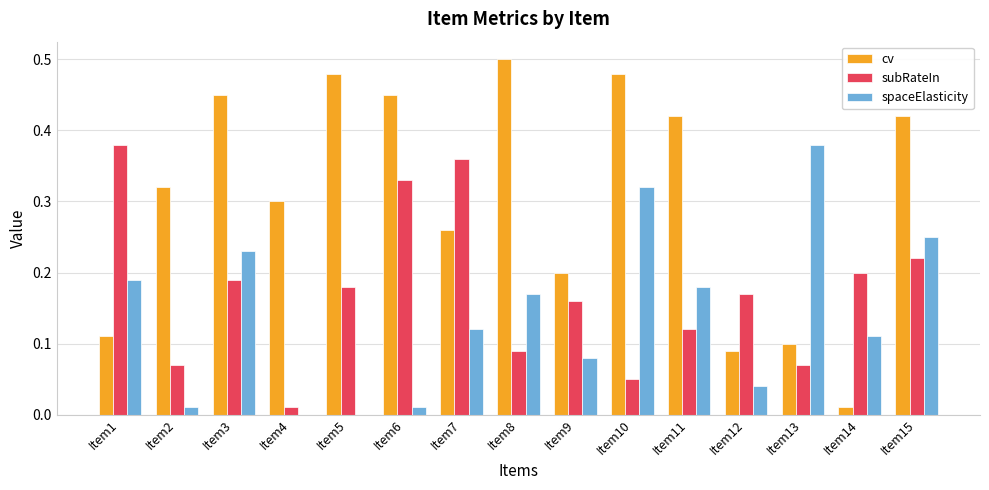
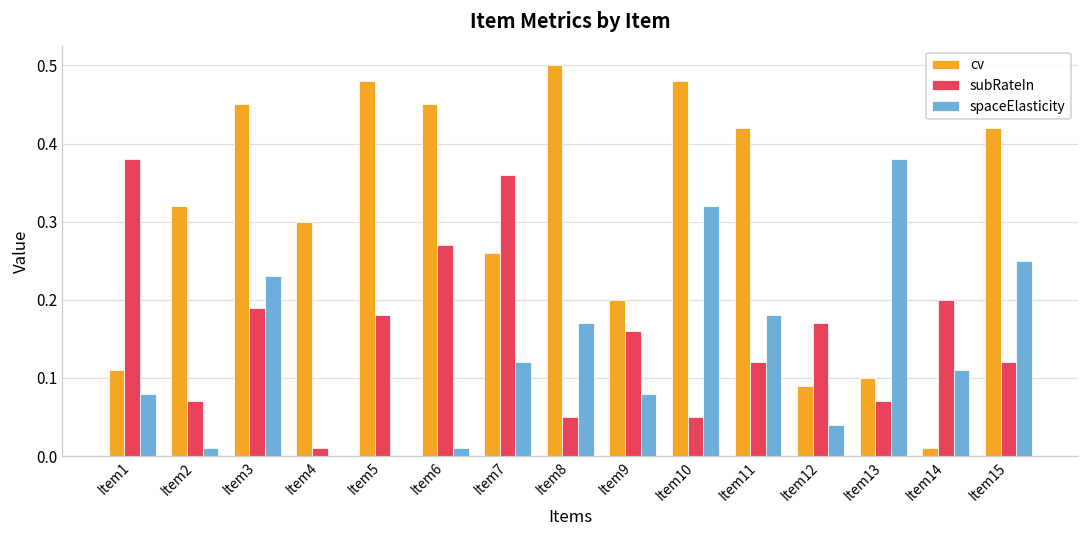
  {
    "cv": {
      "Item1": 0.11,
      "Item2": 0.32,
      "Item3": 0.45,
      "Item4": 0.30,
      "Item5": 0.48,
      "Item6": 0.45,
      "Item7": 0.26,
      "Item8": 0.50,
      "Item9": 0.20,
      "Item10": 0.48,
      "Item11": 0.42,
      "Item12": 0.09,
      "Item13": 0.10,
      "Item14": 0.01,
      "Item15": 0.42
    },
    "subRateIn": {
      "Item1": 0.38,
      "Item2": 0.07,
      "Item3": 0.19,
      "Item4": 0.01,
      "Item5": 0.18,
-     "Item6": 0.33,
+     "Item6": 0.27,
      "Item7": 0.36,
-     "Item8": 0.09,
+     "Item8": 0.05,
      "Item9": 0.16,
      "Item10": 0.05,
      "Item11": 0.12,
      "Item12": 0.17,
      "Item13": 0.07,
      "Item14": 0.20,
-     "Item15": 0.22
+     "Item15": 0.12
    },
    "spaceElasticity": {
-     "Item1": 0.19,
+     "Item1": 0.08,
      "Item2": 0.01,
      "Item3": 0.23,
      "Item4": 0.00,
      "Item5": 0.00,
      "Item6": 0.01,
      "Item7": 0.12,
      "Item8": 0.17,
      "Item9": 0.08,
      "Item10": 0.32,
      "Item11": 0.18,
      "Item12": 0.04,
      "Item13": 0.38,
      "Item14": 0.11,
      "Item15": 0.25
    }
  }
